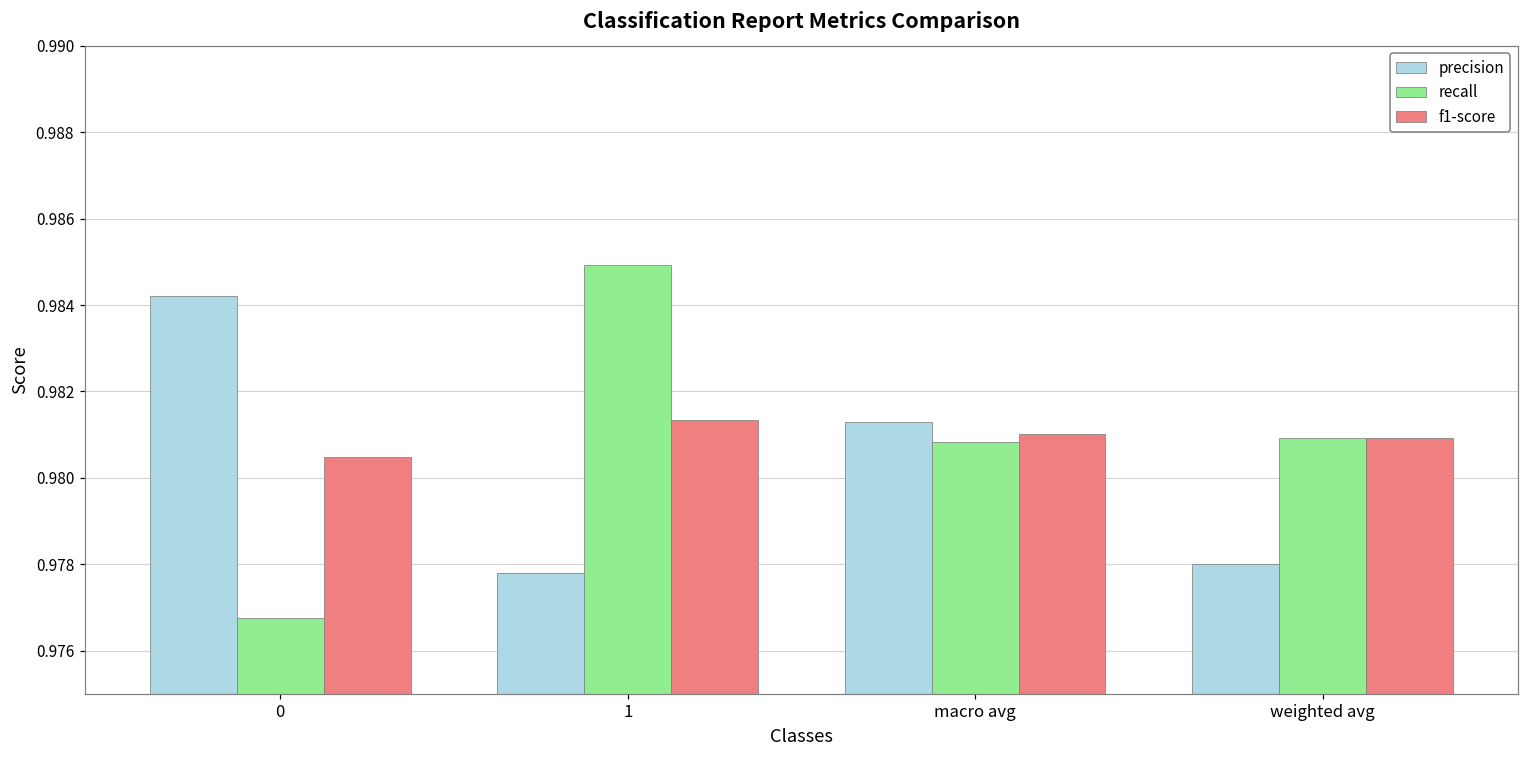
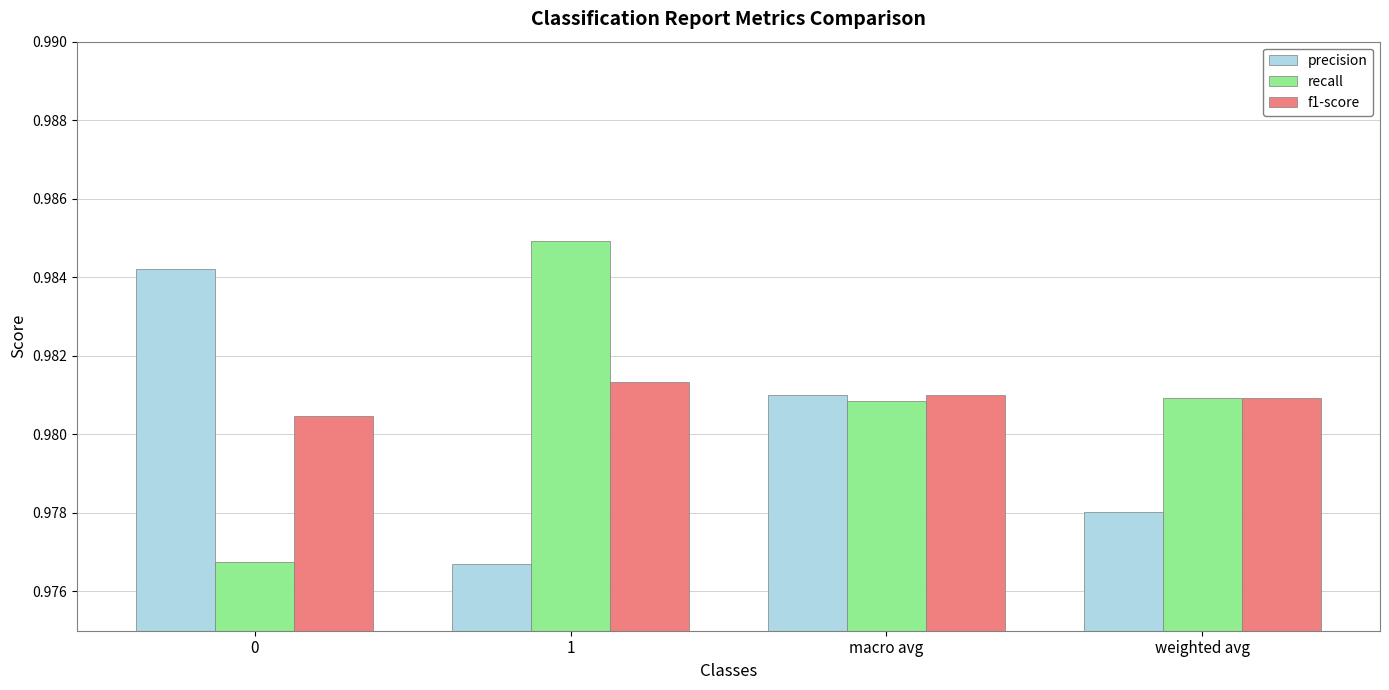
  {
    "precision": {
      "0": 0.9842,
-     "1": 0.9778,
-     "macro avg": 0.9813,
+     "1": 0.9767,
+     "macro avg": 0.9810,
      "weighted avg": 0.9780
    },
    "recall": {
      "0": 0.9768,
      "1": 0.9849,
      "macro avg": 0.9808,
      "weighted avg": 0.9809
    },
    "f1-score": {
      "0": 0.9805,
      "1": 0.9813,
      "macro avg": 0.9810,
      "weighted avg": 0.9809
    }
  }
